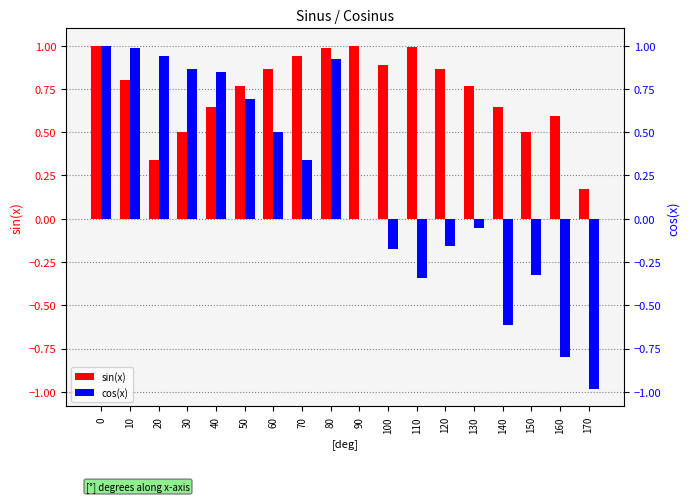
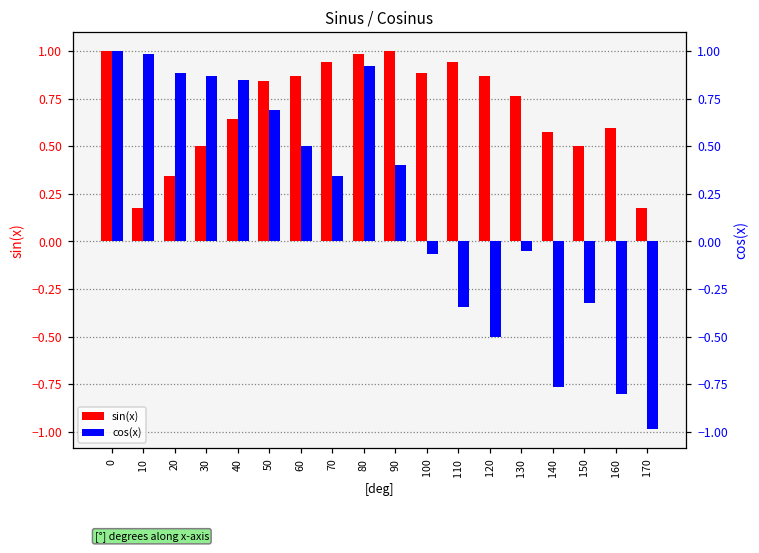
  {
    "sin(x)": {
      "0": 1.00,
-     "10": 0.80,
+     "10": 0.17,
      "20": 0.34,
      "30": 0.50,
      "40": 0.64,
-     "50": 0.77,
+     "50": 0.84,
      "60": 0.87,
      "70": 0.94,
      "80": 0.98,
      "90": 1.00,
      "100": 0.89,
-     "110": 0.99,
+     "110": 0.94,
      "120": 0.87,
      "130": 0.77,
-     "140": 0.64,
+     "140": 0.58,
      "150": 0.50,
      "160": 0.59,
      "170": 0.17
    },
    "cos(x)": {
      "0": 1.00,
      "10": 0.98,
-     "20": 0.94,
+     "20": 0.89,
      "30": 0.87,
      "40": 0.85,
      "50": 0.69,
      "60": 0.50,
      "70": 0.34,
      "80": 0.92,
-     "90": 0.0,
-     "100": -0.17,
+     "90": 0.4,
+     "100": -0.07,
      "110": -0.34,
-     "120": -0.16,
+     "120": -0.50,
      "130": -0.05,
-     "140": -0.61,
+     "140": -0.77,
      "150": -0.32,
      "160": -0.80,
      "170": -0.98
    }
  }
